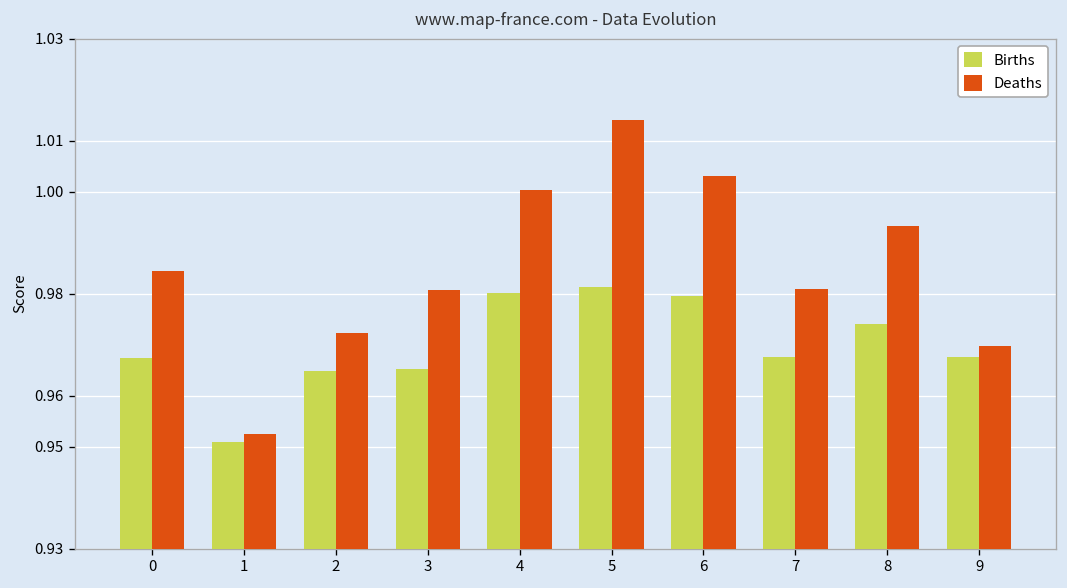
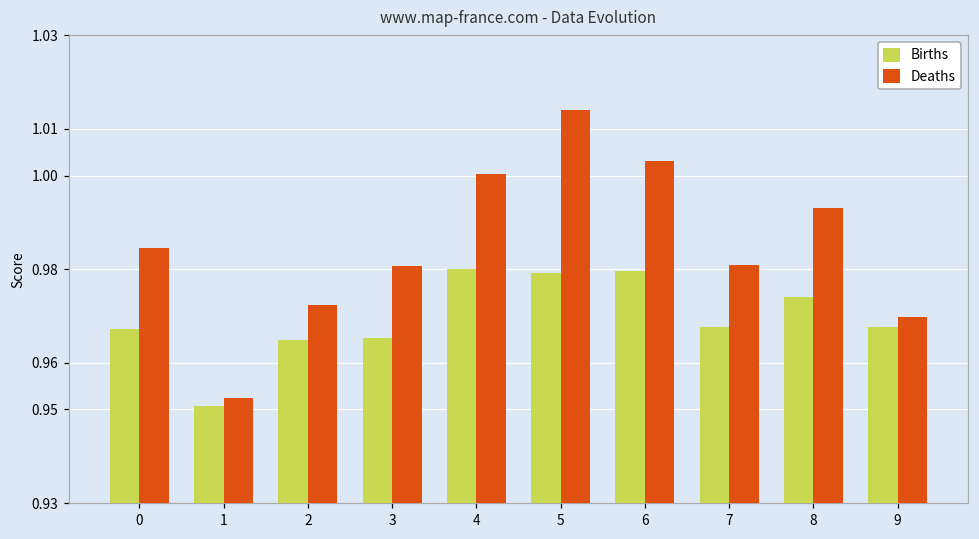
  {
    "Births": {
      "0": 0.967,
      "1": 0.951,
      "2": 0.965,
      "3": 0.965,
      "4": 0.980,
-     "5": 0.981,
+     "5": 0.979,
      "6": 0.980,
      "7": 0.968,
      "8": 0.974,
      "9": 0.968
    },
    "Deaths": {
      "0": 0.985,
      "1": 0.952,
      "2": 0.972,
      "3": 0.981,
      "4": 1.000,
      "5": 1.014,
      "6": 1.003,
      "7": 0.981,
      "8": 0.993,
      "9": 0.970
    }
  }
